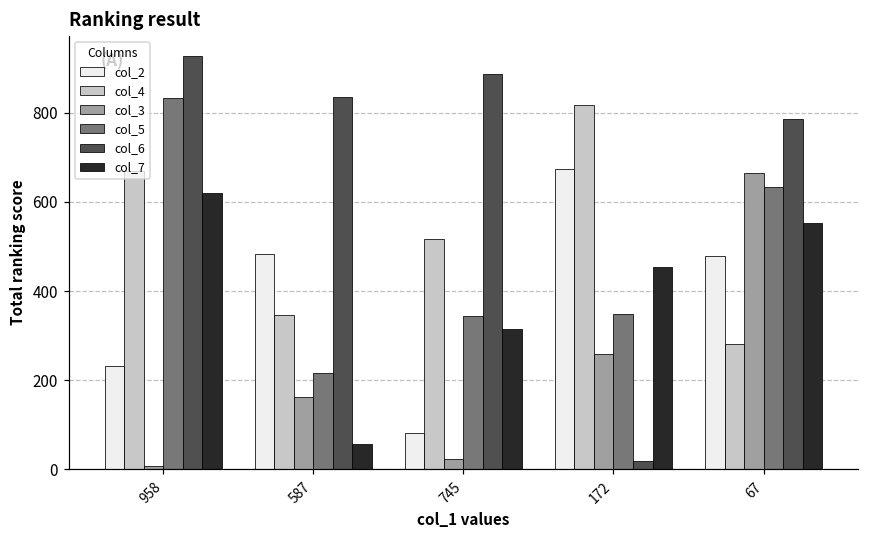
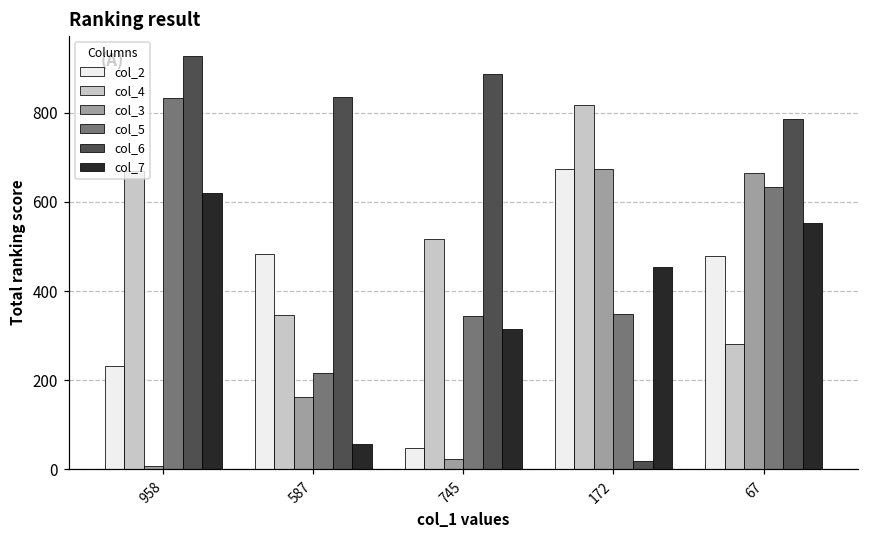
  {
    "col_2": {
      "958": 230,
      "587": 480,
-     "745": 80,
+     "745": 50,
      "172": 670,
      "67": 480
    },
    "col_4": {
      "958": 670,
      "587": 350,
      "745": 520,
      "172": 820,
      "67": 280
    },
    "col_3": {
      "958": 10,
      "587": 160,
      "745": 20,
-     "172": 260,
+     "172": 680,
      "67": 660
    },
    "col_5": {
      "958": 830,
      "587": 220,
      "745": 340,
      "172": 350,
      "67": 630
    },
    "col_6": {
      "958": 930,
      "587": 840,
      "745": 890,
      "172": 20,
      "67": 790
    },
    "col_7": {
      "958": 620,
      "587": 60,
      "745": 320,
      "172": 450,
      "67": 550
    }
  }
